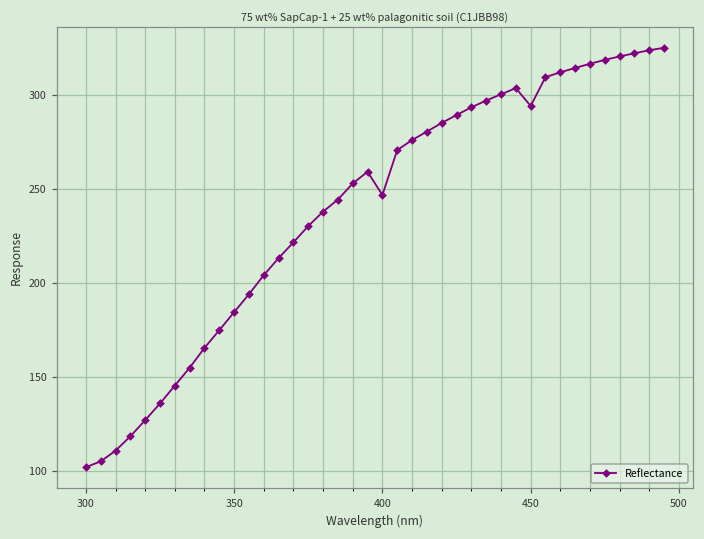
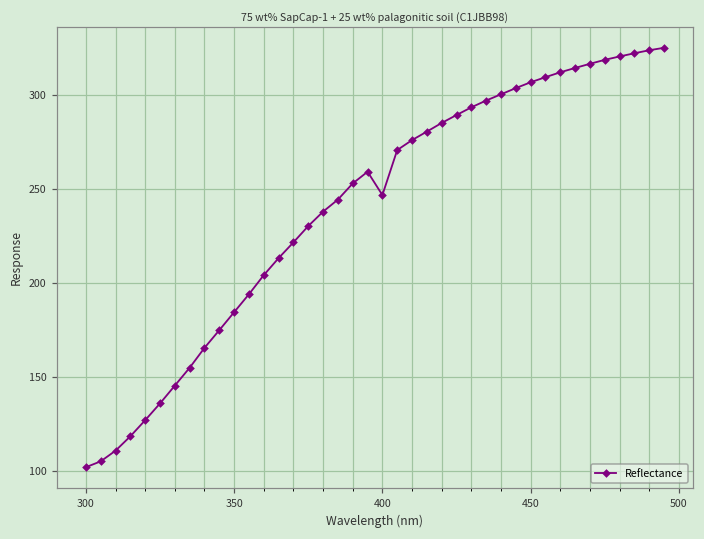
  {
    "300": 102,
    "350": 184,
    "400": 247,
-   "450": 294
+   "450": 307
  }
